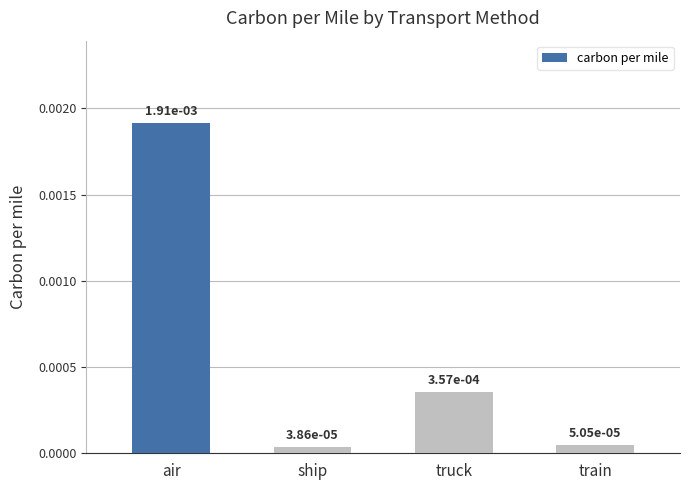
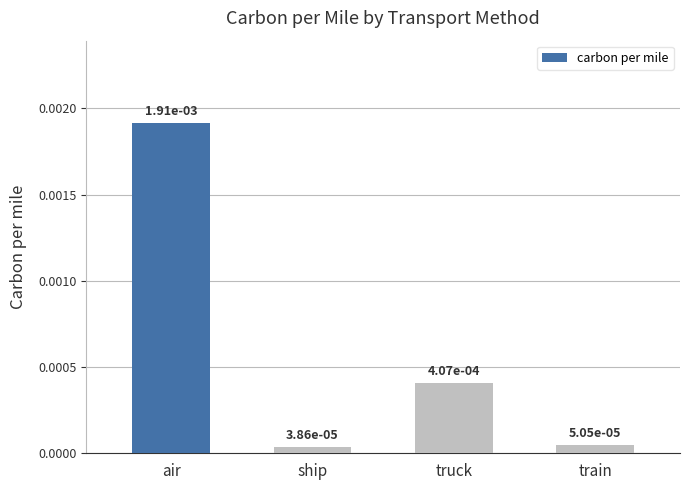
  {
    "air": "1.91e-03",
    "ship": "3.86e-05",
-   "truck": "3.57e-04",
+   "truck": "4.07e-04",
    "train": "5.05e-05"
  }
